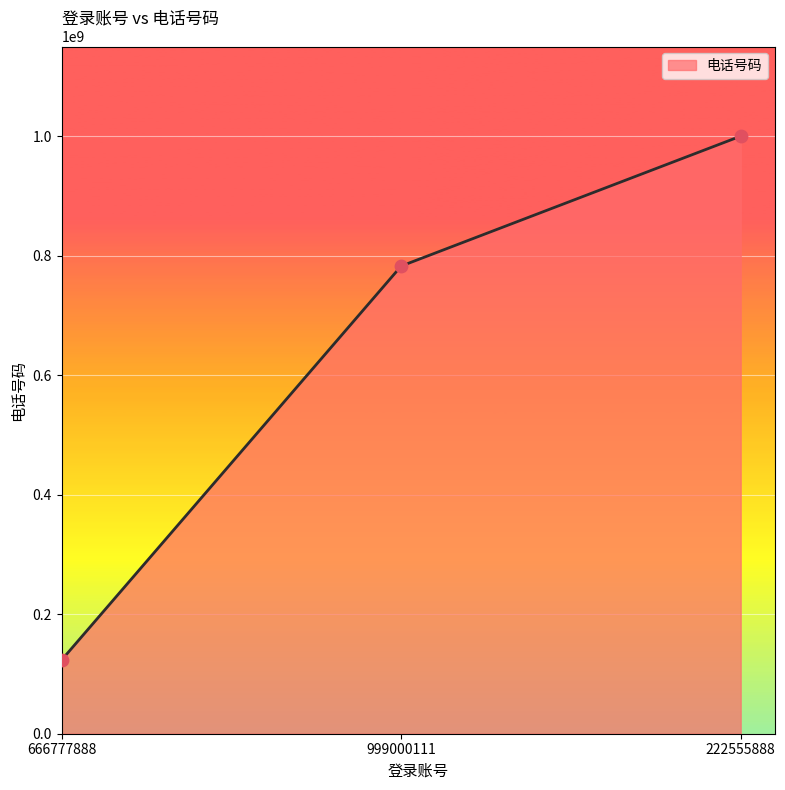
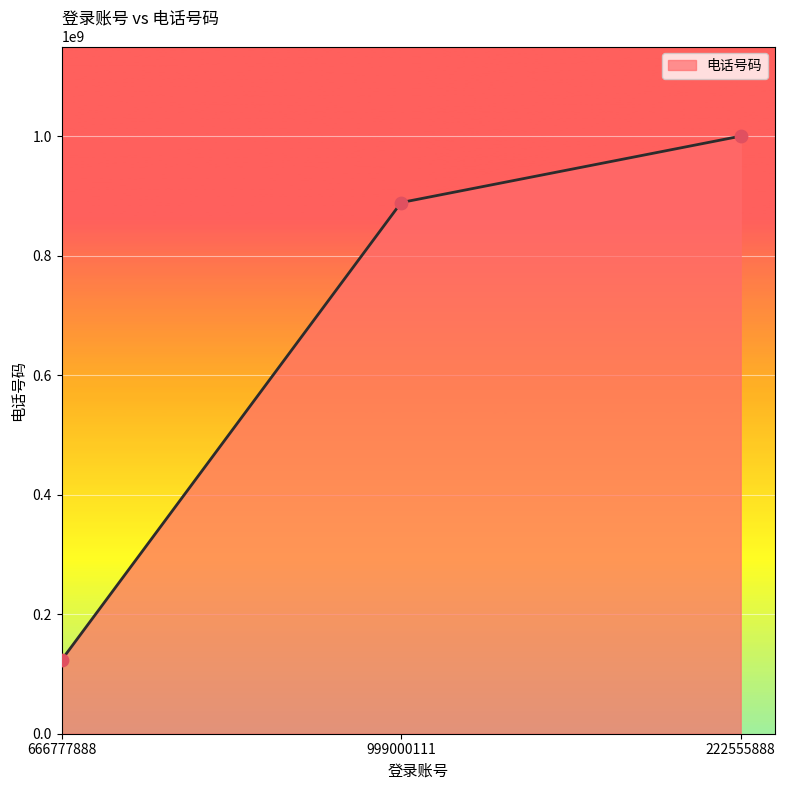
  {
    "666777888": 120000000,
-   "999000111": 780000000,
+   "999000111": 890000000,
    "222555888": 1000000000
  }
